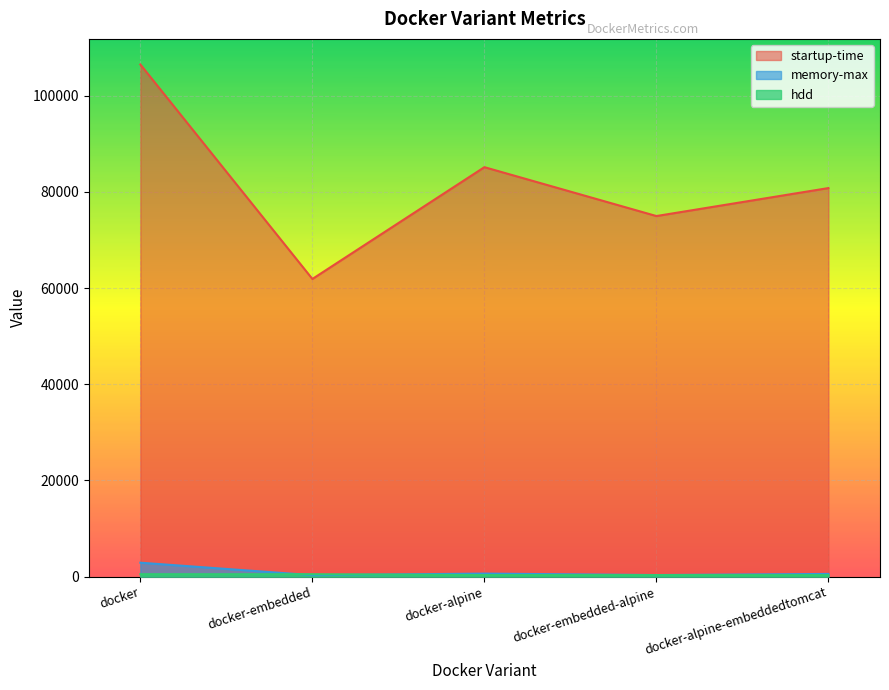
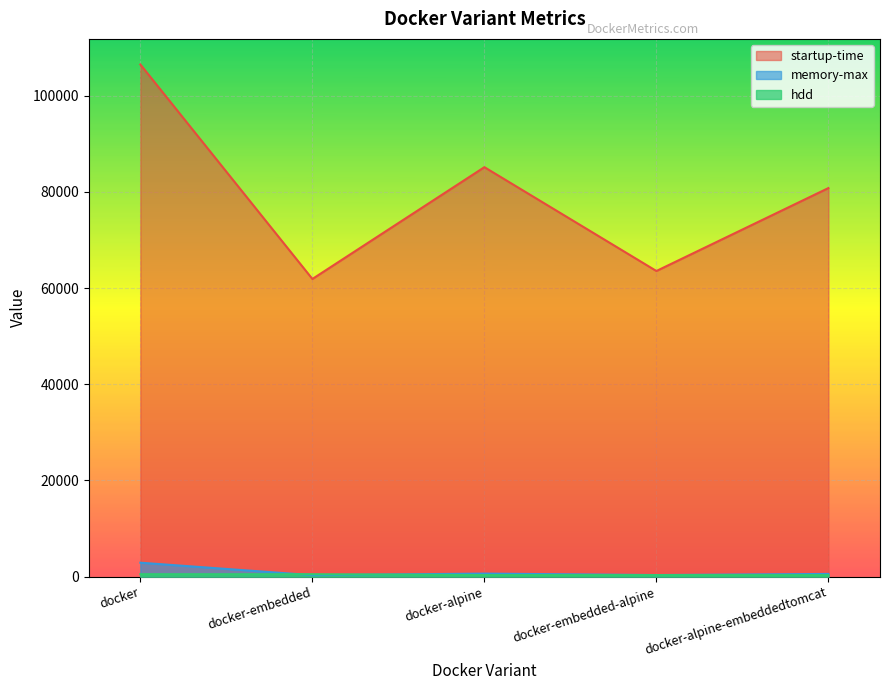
  {
    "startup-time": {
      "docker": 106000,
      "docker-embedded": 62000,
      "docker-alpine": 85000,
-     "docker-embedded-alpine": 75000,
+     "docker-embedded-alpine": 64000,
      "docker-alpine-embeddedtomcat": 81000
    },
    "memory-max": {
      "docker": 3000
    },
    "hdd": {
      "docker": 1000
    }
  }
